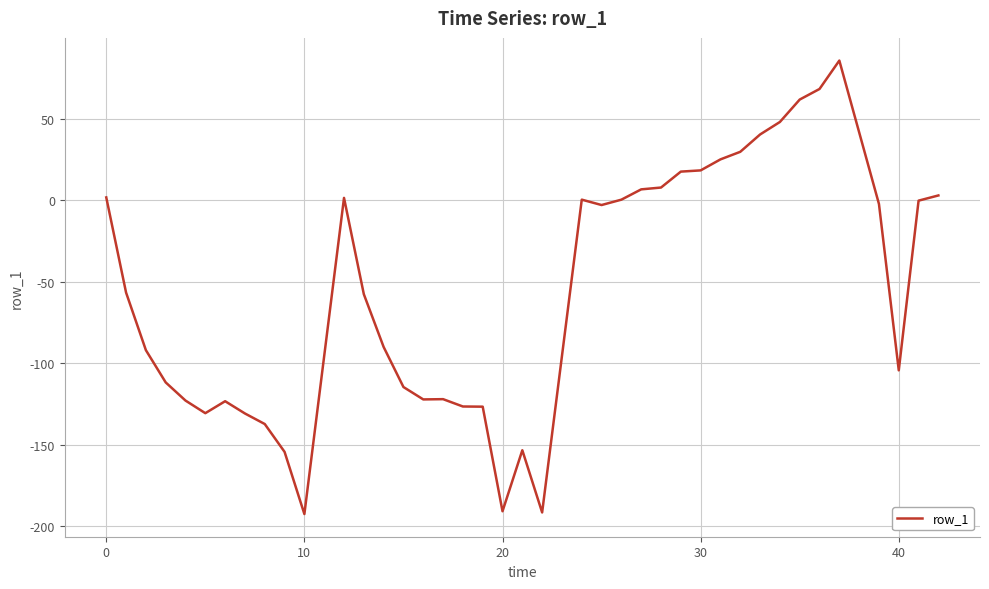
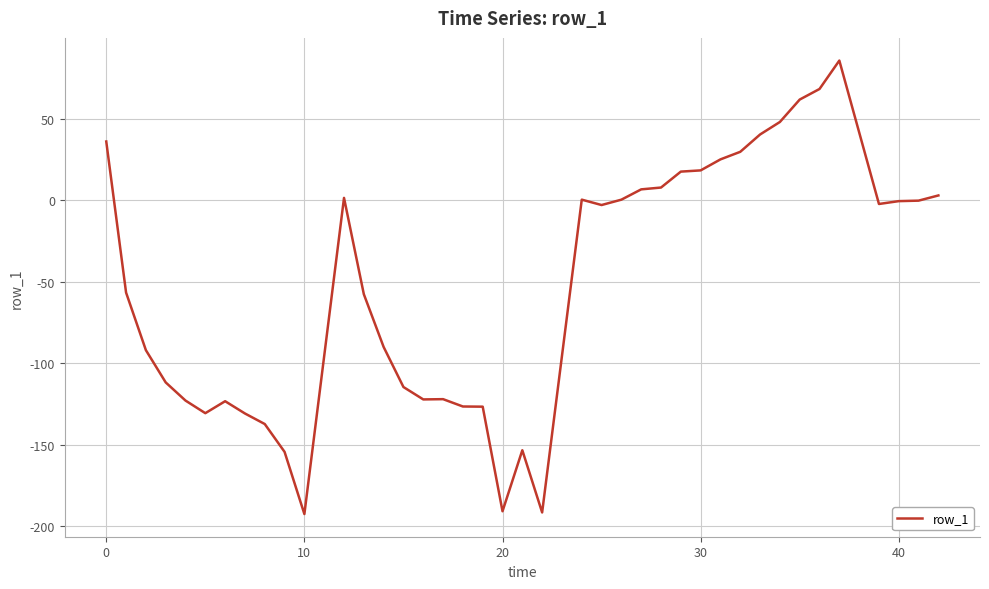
  {
-   "0": 2,
+   "0": 36,
    "10": -193,
    "20": -191,
    "30": 18,
-   "40": -104
+   "40": -1
  }
